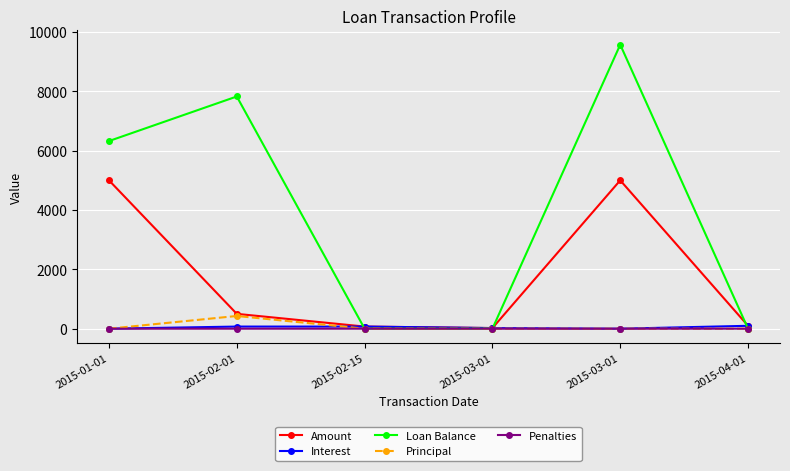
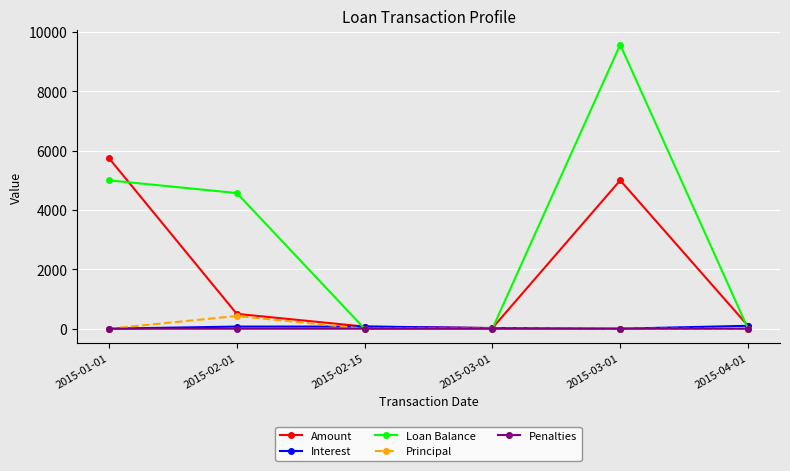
  {
    "Amount": {
-     "2015-01-01": 5000
+     "2015-01-01": 5700
    },
    "Loan Balance": {
-     "2015-01-01": 6300,
-     "2015-02-01": 7800
+     "2015-01-01": 5000,
+     "2015-02-01": 4600
    }
  }
